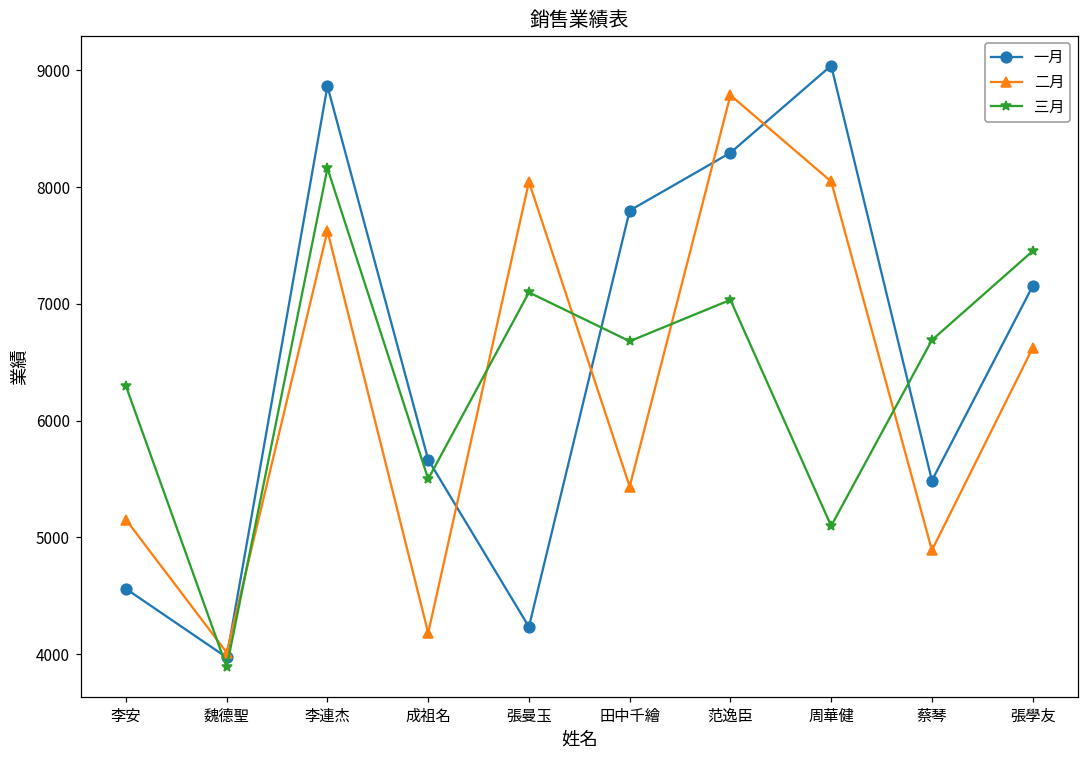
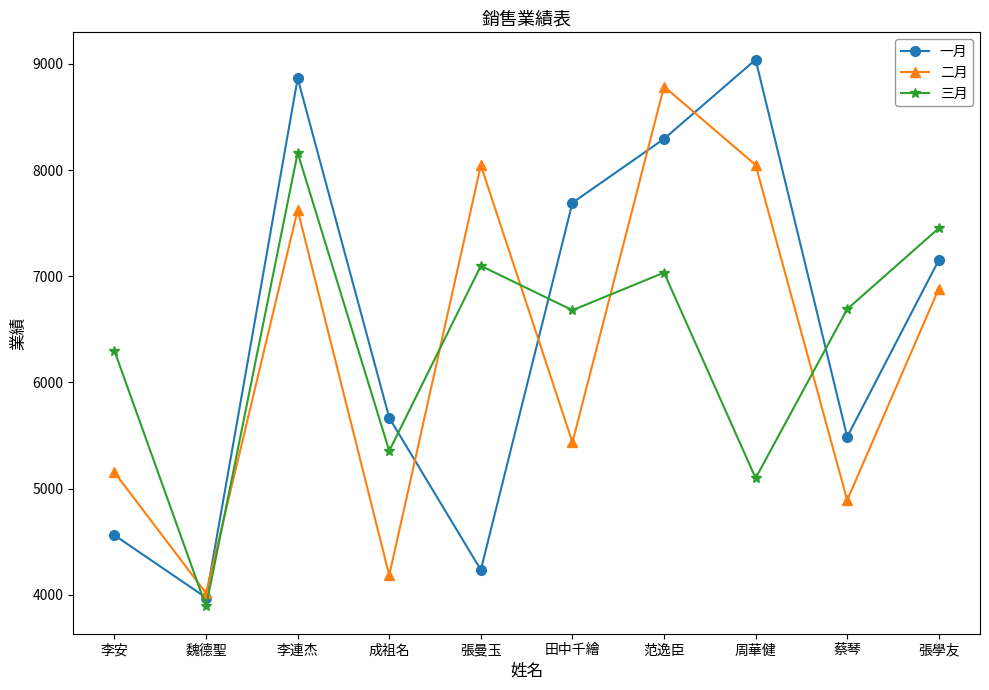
  {
    "一月": {
      "李安": 4560,
      "魏德聖": 3970,
      "李連杰": 8860,
      "成祖名": 5670,
      "張曼玉": 4230,
-     "田中千繪": 7800,
+     "田中千繪": 7690,
      "范逸臣": 8290,
      "周華健": 9040,
      "蔡琴": 5490,
      "張學友": 7150
    },
    "二月": {
      "李安": 5150,
      "魏德聖": 4010,
      "李連杰": 7620,
      "成祖名": 4180,
      "張曼玉": 8050,
      "田中千繪": 5440,
      "范逸臣": 8790,
      "周華健": 8050,
      "蔡琴": 4890,
-     "張學友": 6620
+     "張學友": 6880
    },
    "三月": {
      "李安": 6300,
      "魏德聖": 3890,
      "李連杰": 8160,
-     "成祖名": 5500,
+     "成祖名": 5350,
      "張曼玉": 7100,
      "田中千繪": 6680,
      "范逸臣": 7030,
      "周華健": 5100,
      "蔡琴": 6690,
      "張學友": 7450
    }
  }
